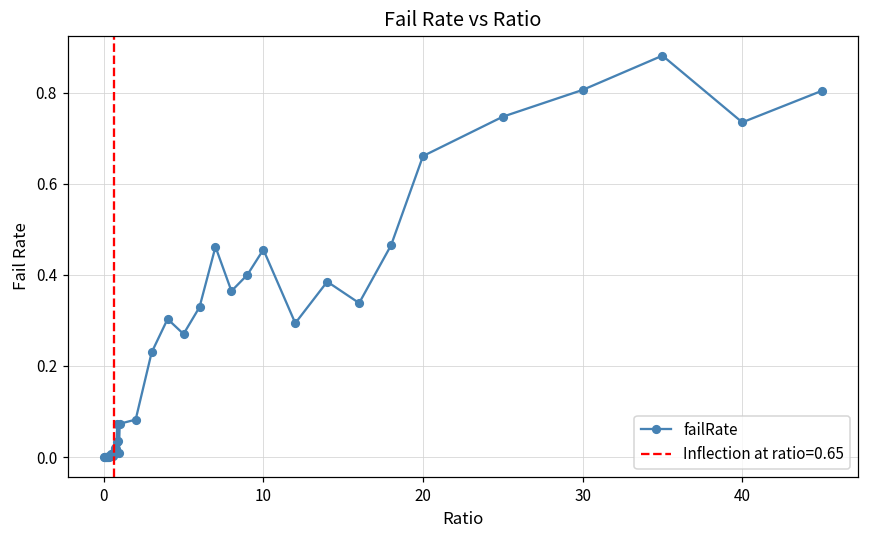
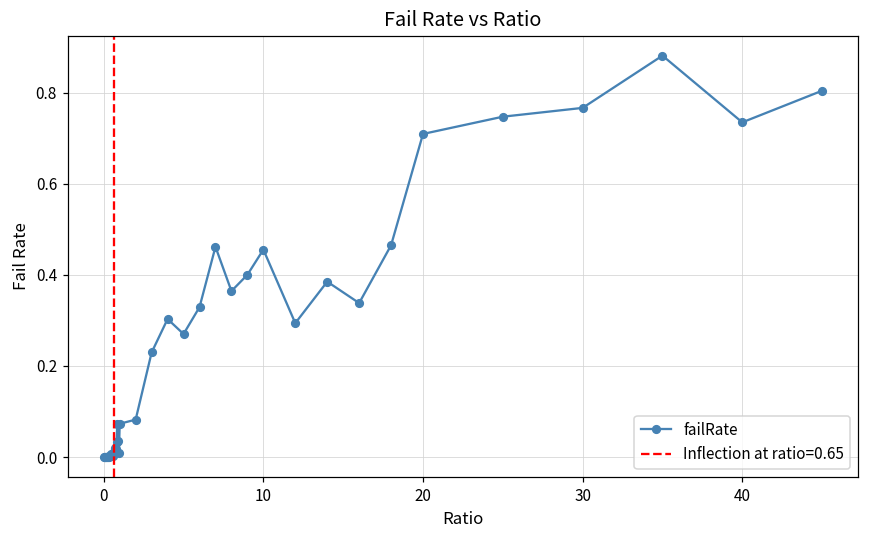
  {
    "0": 0.00,
    "10": 0.46,
-   "20": 0.66,
-   "30": 0.81,
+   "20": 0.71,
+   "30": 0.77,
    "40": 0.74
  }
